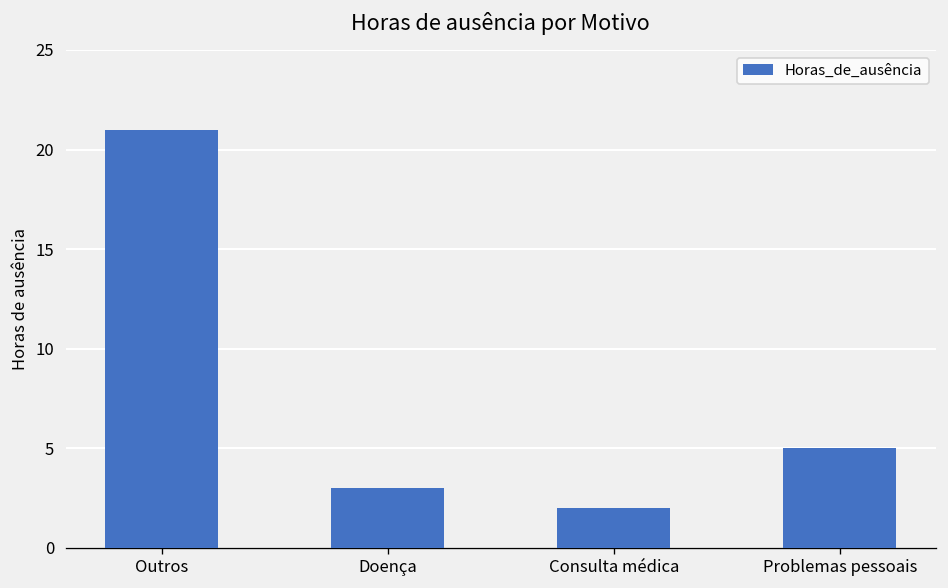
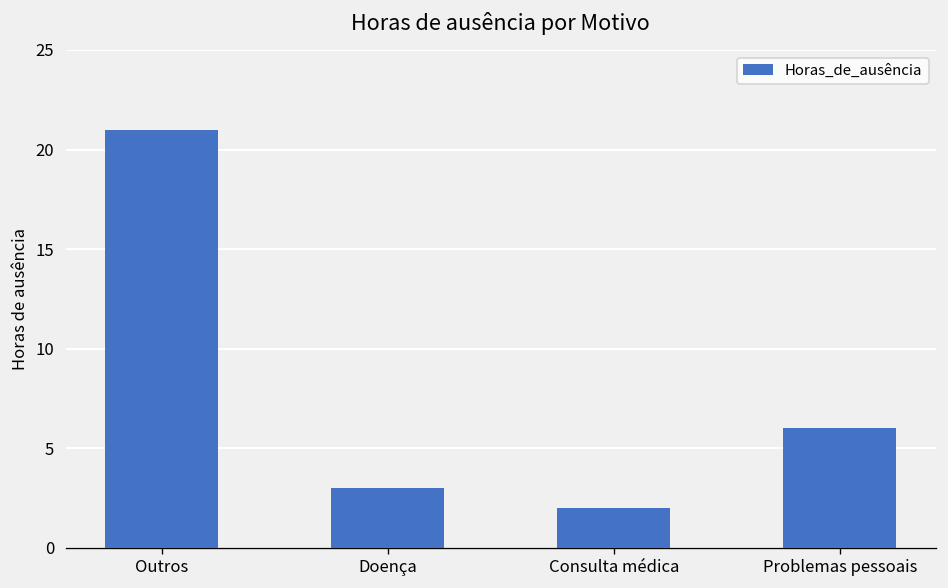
  {
    "Outros": 21,
    "Doença": 3,
    "Consulta médica": 2,
-   "Problemas pessoais": 5
+   "Problemas pessoais": 6
  }
